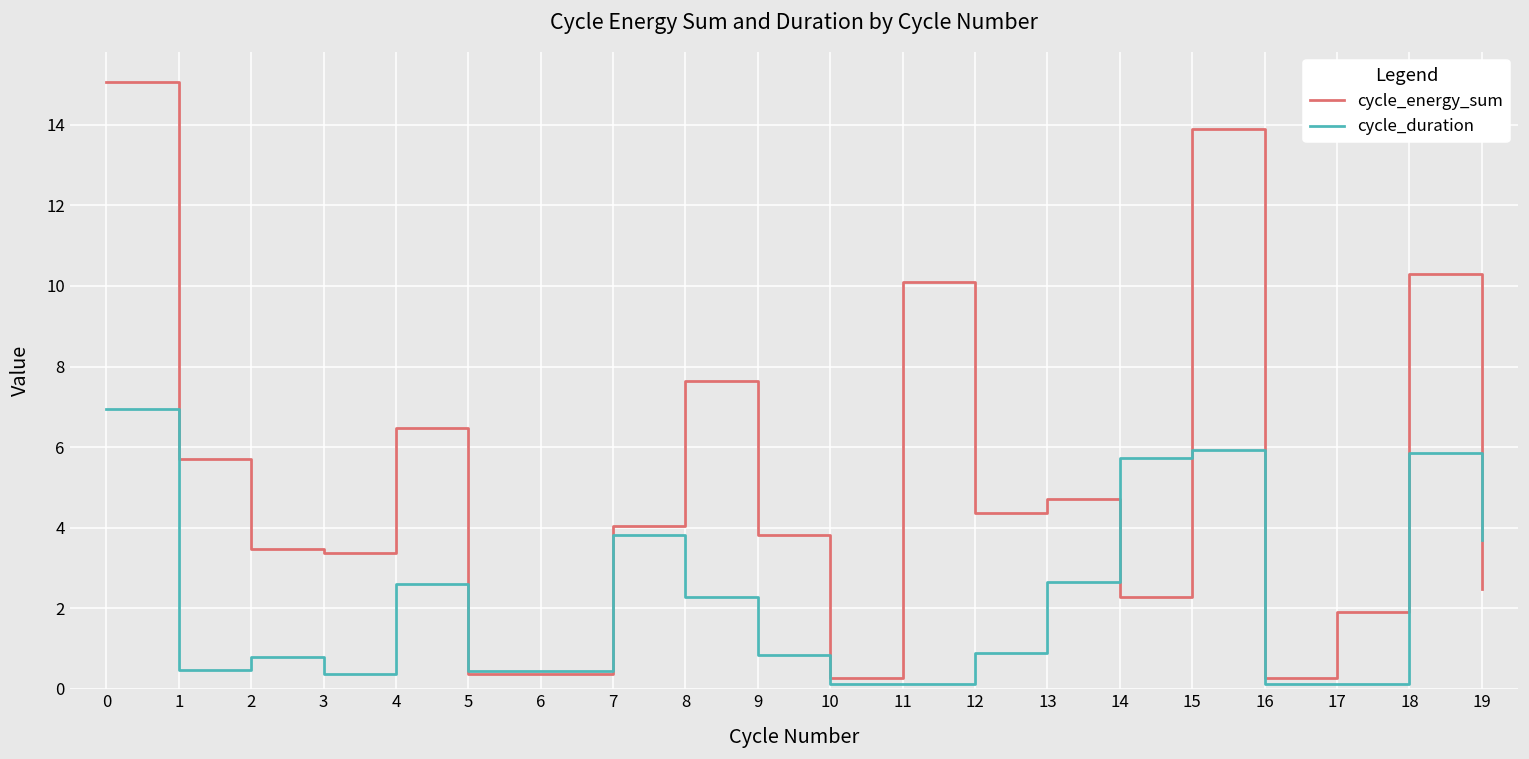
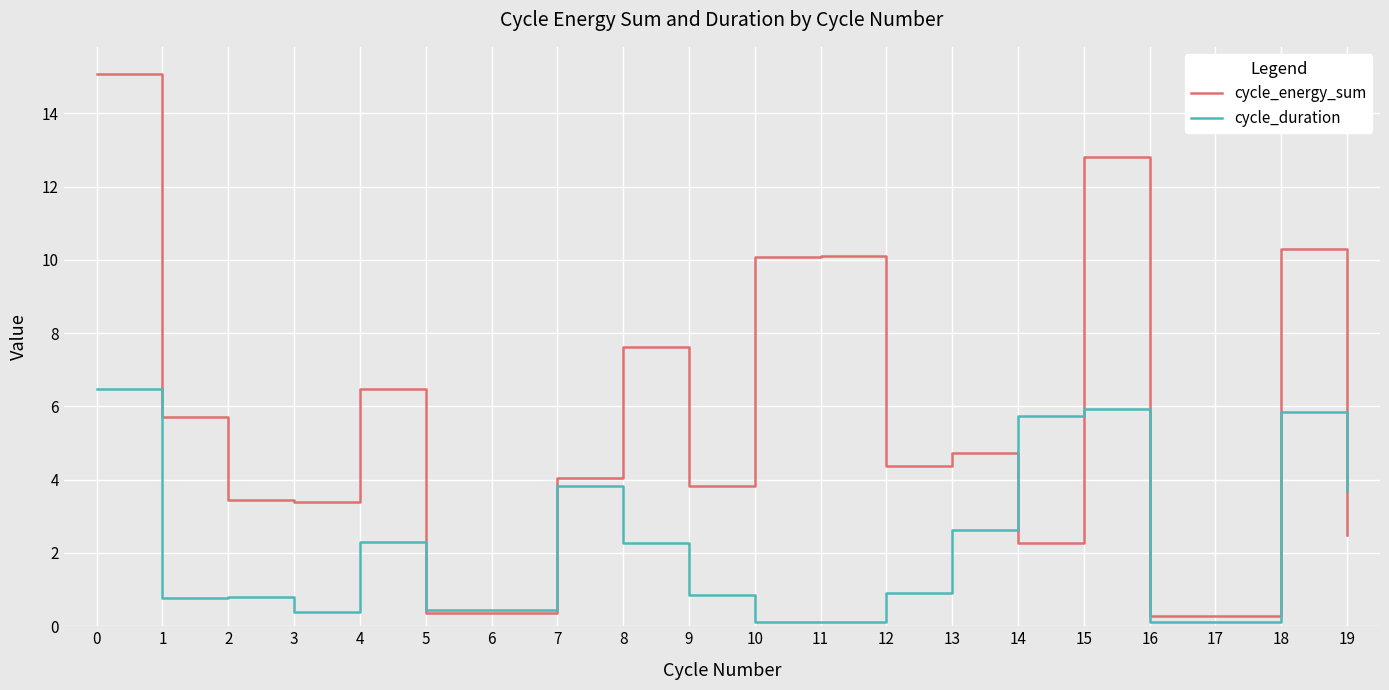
  {
    "cycle_energy_sum": {
      "0": 15.1,
      "1": 5.7,
      "2": 3.5,
      "3": 3.4,
      "4": 6.5,
      "5": 0.4,
      "6": 0.4,
      "7": 4.0,
      "8": 7.6,
      "9": 3.8,
-     "10": 0.3,
+     "10": 10.1,
      "11": 10.1,
      "12": 4.4,
      "13": 4.7,
      "14": 2.3,
-     "15": 13.9,
+     "15": 12.8,
      "16": 0.3,
-     "17": 1.9,
+     "17": 0.3,
      "18": 10.3,
      "19": 2.5
    },
    "cycle_duration": {
-     "0": 7.0,
-     "1": 0.5,
+     "0": 6.5,
+     "1": 0.8,
      "2": 0.8,
      "3": 0.4,
-     "4": 2.6,
+     "4": 2.3,
      "5": 0.5,
      "6": 0.5,
      "7": 3.8,
      "8": 2.3,
      "9": 0.9,
      "10": 0.1,
      "11": 0.1,
      "12": 0.9,
      "13": 2.6,
      "14": 5.7,
      "15": 5.9,
      "16": 0.1,
      "17": 0.1,
      "18": 5.9,
      "19": 3.7
    }
  }
